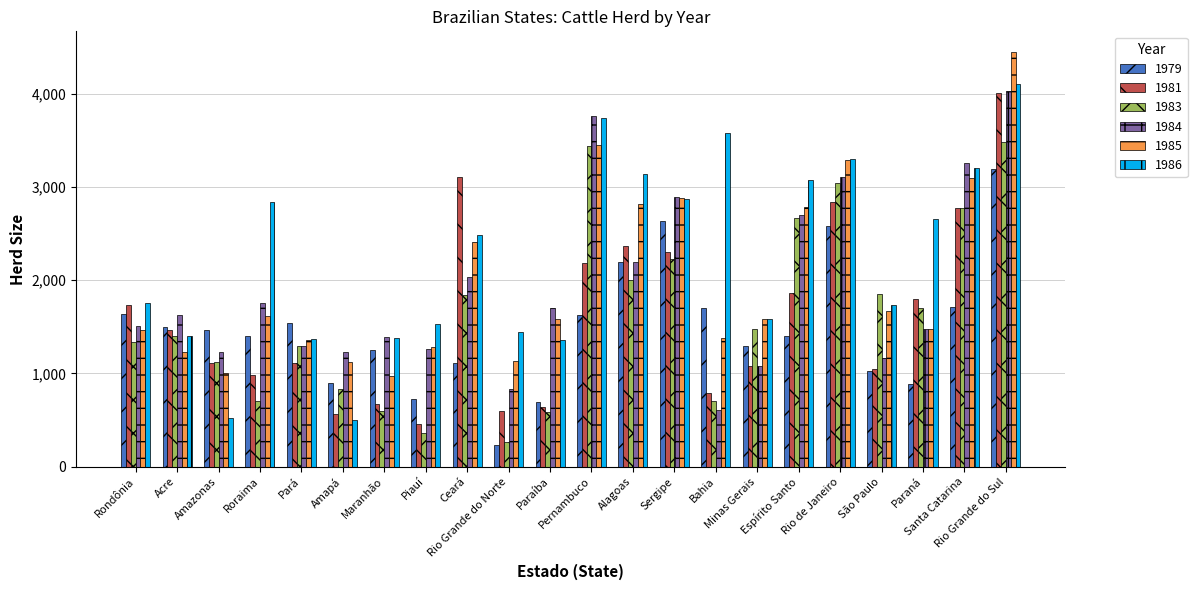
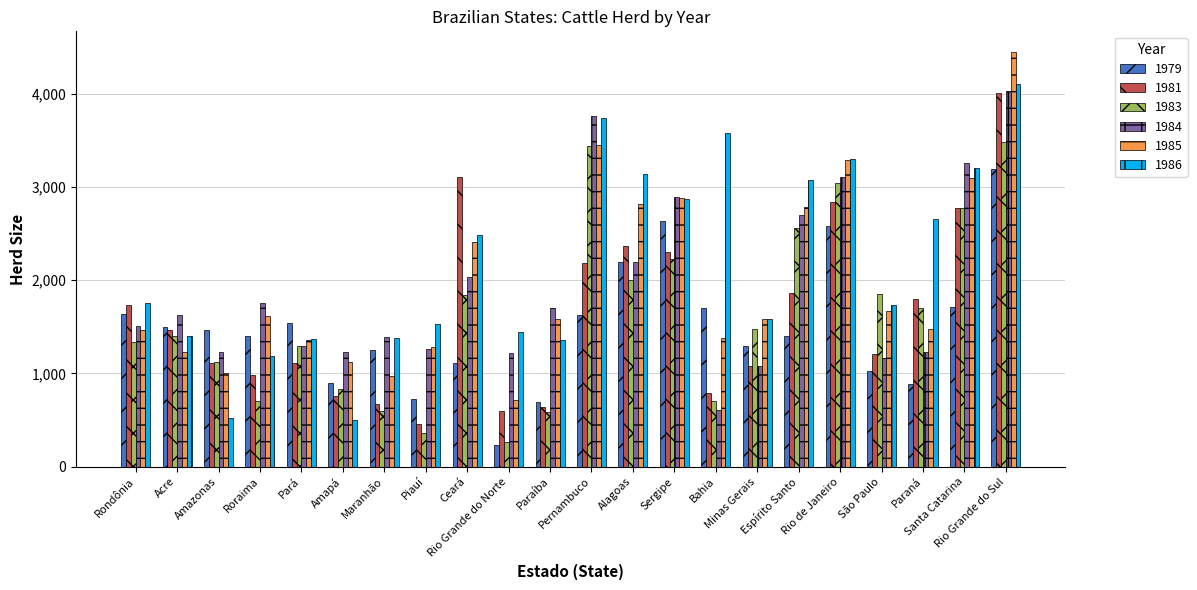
  {
    "1979": {
      "Rondônia": "1,600",
      "Acre": "1,500",
      "Amazonas": "1,500",
      "Roraima": "1,400",
      "Pará": "1,500",
      "Amapá": "900",
      "Maranhão": "1,300",
      "Piauí": "700",
      "Ceará": "1,100",
      "Rio Grande do Norte": "200",
      "Paraíba": "700",
      "Pernambuco": "1,600",
      "Alagoas": "2,200",
      "Sergipe": "2,600",
      "Bahia": "1,700",
      "Minas Gerais": "1,300",
      "Espírito Santo": "1,400",
      "Rio de Janeiro": "2,600",
      "São Paulo": "1,000",
      "Paraná": "900",
      "Santa Catarina": "1,700",
      "Rio Grande do Sul": "3,200"
    },
    "1981": {
      "Rondônia": "1,700",
      "Acre": "1,500",
      "Amazonas": "1,100",
      "Roraima": "1,000",
      "Pará": "1,100",
-     "Amapá": "600",
+     "Amapá": "800",
      "Maranhão": "700",
      "Piauí": "500",
      "Ceará": "3,100",
      "Rio Grande do Norte": "600",
      "Paraíba": "600",
      "Pernambuco": "2,200",
      "Alagoas": "2,400",
      "Sergipe": "2,300",
      "Bahia": "800",
      "Minas Gerais": "1,100",
      "Espírito Santo": "1,900",
      "Rio de Janeiro": "2,800",
-     "São Paulo": "1,000",
+     "São Paulo": "1,200",
      "Paraná": "1,800",
      "Santa Catarina": "2,800",
      "Rio Grande do Sul": "4,000"
    },
    "1983": {
      "Rondônia": "1,300",
      "Acre": "1,400",
      "Amazonas": "1,100",
      "Roraima": "700",
      "Pará": "1,300",
      "Amapá": "800",
      "Maranhão": "600",
      "Piauí": "400",
      "Ceará": "1,800",
      "Rio Grande do Norte": "300",
      "Paraíba": "600",
      "Pernambuco": "3,400",
      "Alagoas": "2,000",
      "Sergipe": "2,200",
      "Bahia": "700",
      "Minas Gerais": "1,500",
-     "Espírito Santo": "2,700",
+     "Espírito Santo": "2,600",
      "Rio de Janeiro": "3,000",
      "São Paulo": "1,800",
      "Paraná": "1,700",
      "Santa Catarina": "2,800",
      "Rio Grande do Sul": "3,500"
    },
    "1984": {
      "Rondônia": "1,500",
      "Acre": "1,600",
      "Amazonas": "1,200",
      "Roraima": "1,800",
      "Pará": "1,300",
      "Amapá": "1,200",
      "Maranhão": "1,400",
      "Piauí": "1,300",
      "Ceará": "2,000",
-     "Rio Grande do Norte": "800",
+     "Rio Grande do Norte": "1,200",
      "Paraíba": "1,700",
      "Pernambuco": "3,800",
      "Alagoas": "2,200",
      "Sergipe": "2,900",
      "Bahia": "600",
      "Minas Gerais": "1,100",
      "Espírito Santo": "2,700",
      "Rio de Janeiro": "3,100",
      "São Paulo": "1,200",
-     "Paraná": "1,500",
+     "Paraná": "1,200",
      "Santa Catarina": "3,300",
      "Rio Grande do Sul": "4,000"
    },
    "1985": {
      "Rondônia": "1,500",
      "Acre": "1,200",
      "Amazonas": "1,000",
      "Roraima": "1,600",
      "Pará": "1,400",
      "Amapá": "1,100",
      "Maranhão": "1,000",
      "Piauí": "1,300",
      "Ceará": "2,400",
-     "Rio Grande do Norte": "1,100",
+     "Rio Grande do Norte": "700",
      "Paraíba": "1,600",
      "Pernambuco": "3,500",
      "Alagoas": "2,800",
      "Sergipe": "2,900",
      "Bahia": "1,400",
      "Minas Gerais": "1,600",
      "Espírito Santo": "2,800",
      "Rio de Janeiro": "3,300",
      "São Paulo": "1,700",
      "Paraná": "1,500",
      "Santa Catarina": "3,100",
      "Rio Grande do Sul": "4,400"
    },
    "1986": {
      "Rondônia": "1,800",
      "Acre": "1,400",
      "Amazonas": "500",
-     "Roraima": "2,800",
+     "Roraima": "1,200",
      "Pará": "1,400",
      "Amapá": "500",
      "Maranhão": "1,400",
      "Piauí": "1,500",
      "Ceará": "2,500",
      "Rio Grande do Norte": "1,400",
      "Paraíba": "1,400",
      "Pernambuco": "3,700",
      "Alagoas": "3,100",
      "Sergipe": "2,900",
      "Bahia": "3,600",
      "Minas Gerais": "1,600",
      "Espírito Santo": "3,100",
      "Rio de Janeiro": "3,300",
      "São Paulo": "1,700",
      "Paraná": "2,700",
      "Santa Catarina": "3,200",
      "Rio Grande do Sul": "4,100"
    }
  }
